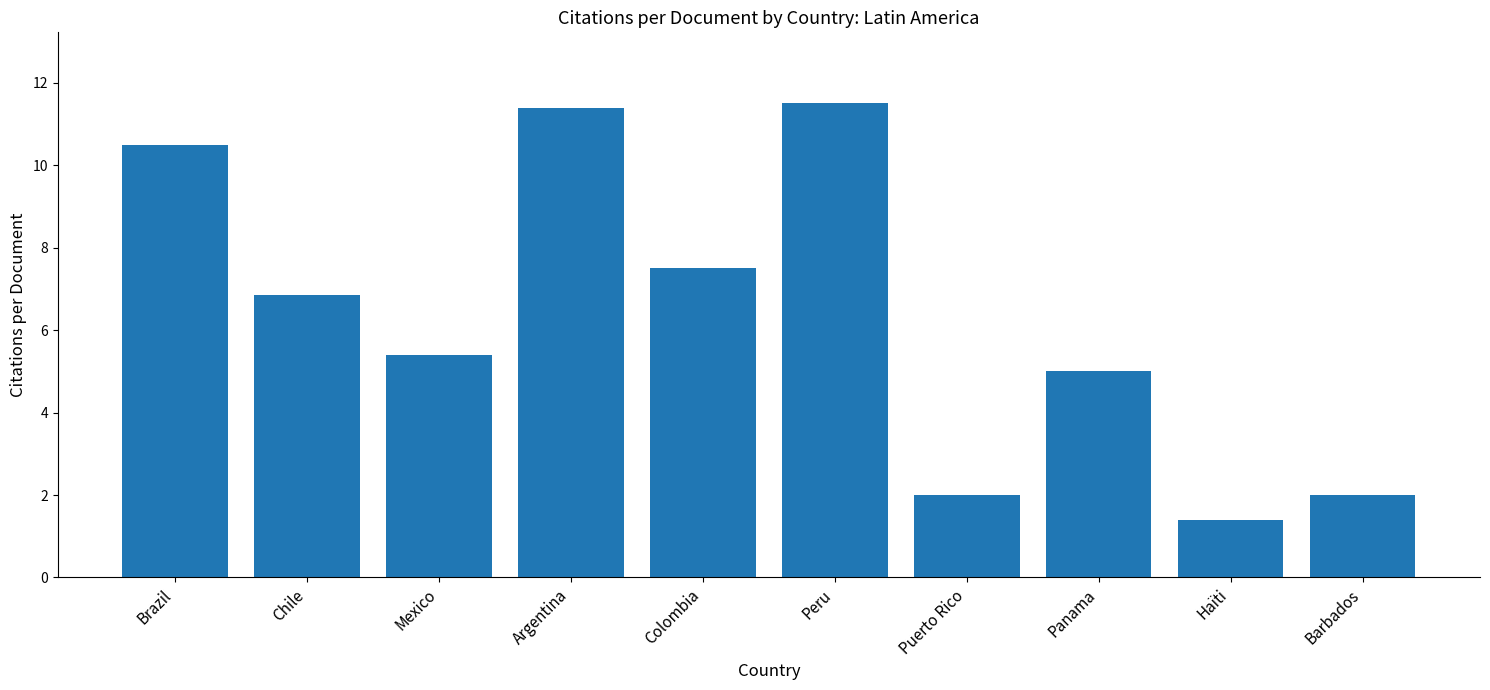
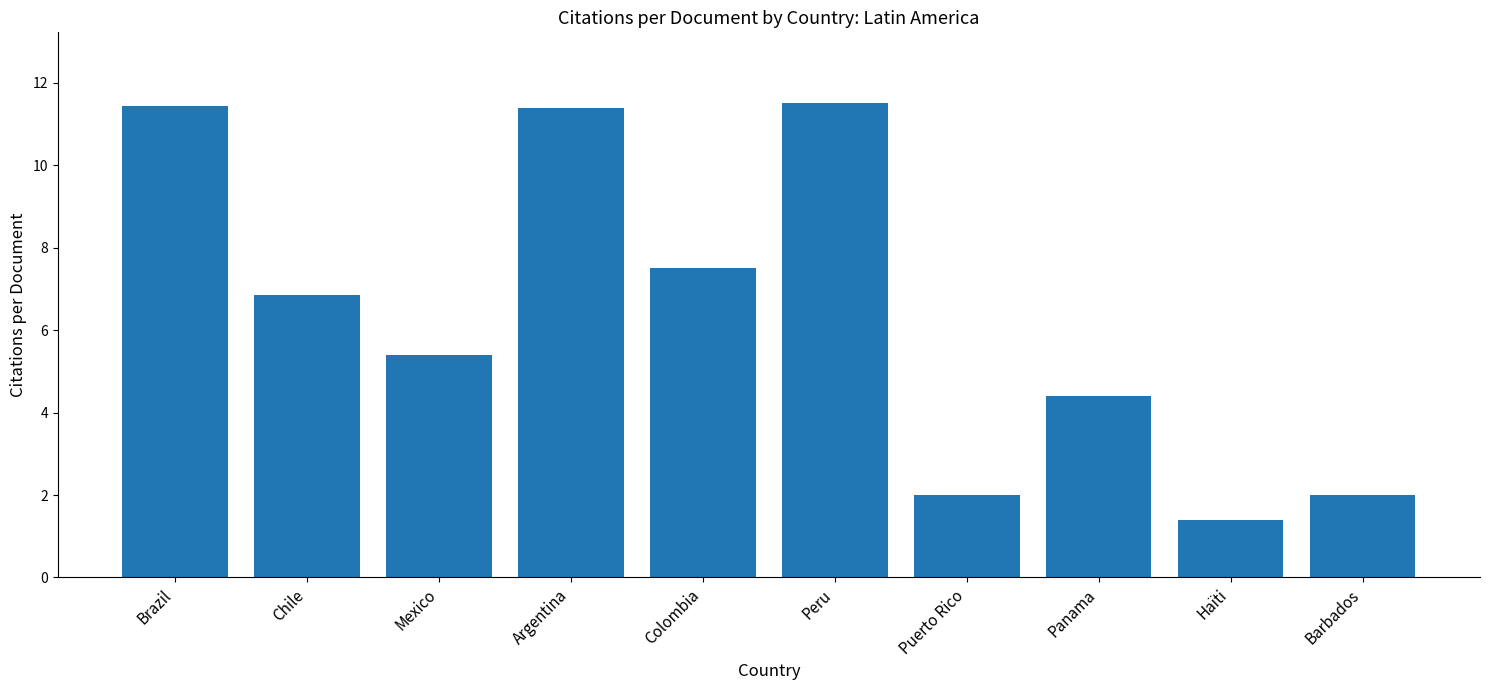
  {
-   "Brazil": 10.5,
+   "Brazil": 11.4,
    "Chile": 6.9,
    "Mexico": 5.4,
    "Argentina": 11.4,
    "Colombia": 7.5,
    "Peru": 11.5,
    "Puerto Rico": 2.0,
-   "Panama": 5.0,
+   "Panama": 4.4,
    "Haïti": 1.4,
    "Barbados": 2.0
  }
